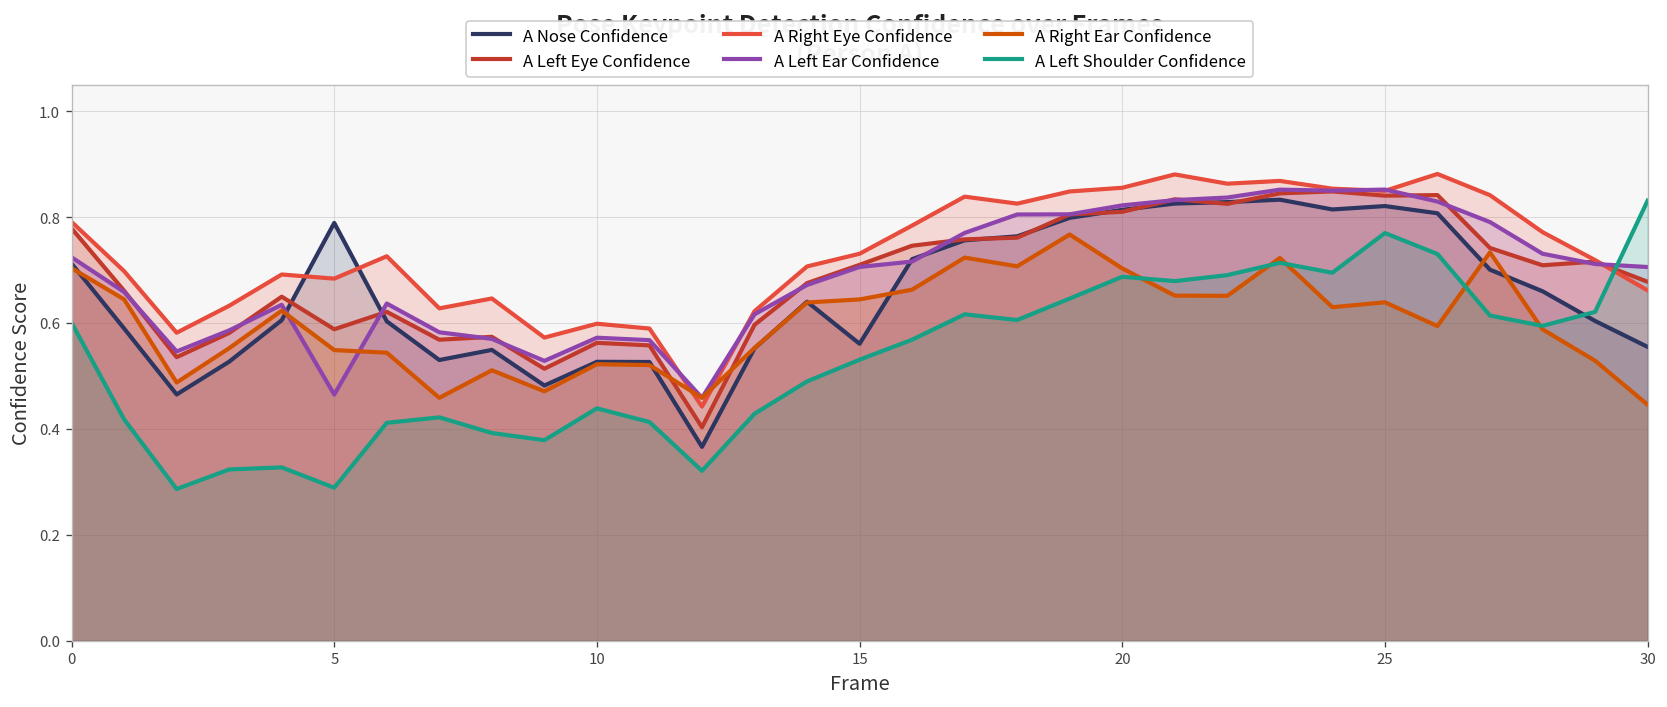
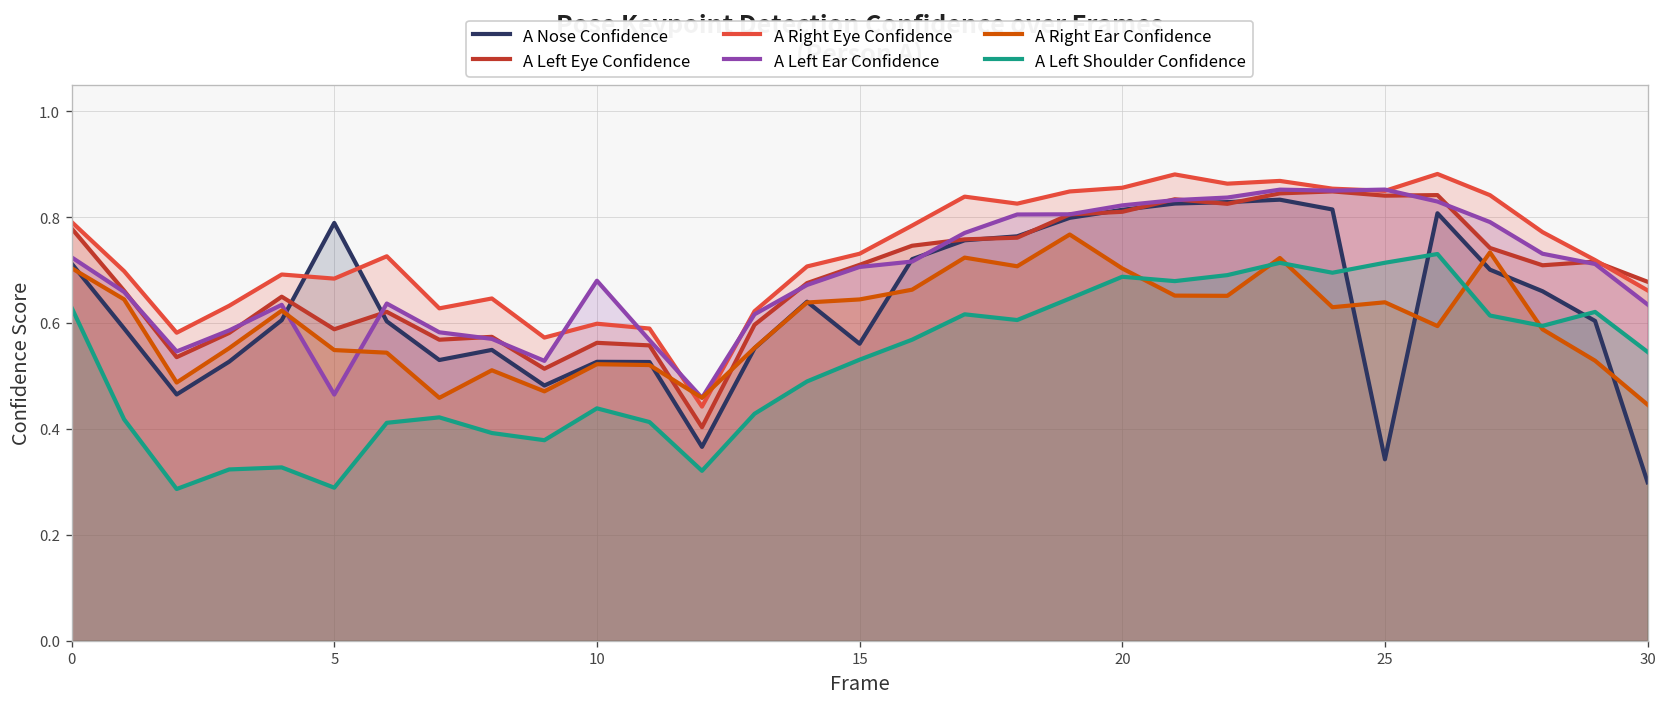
  {
    "A Nose Confidence": {
      "0": 0.71,
      "5": 0.79,
      "15": 0.56,
-     "25": 0.82,
-     "30": 0.55
+     "25": 0.34,
+     "30": 0.30
    },
    "A Left Ear Confidence": {
      "0": 0.72,
      "5": 0.46,
-     "10": 0.57,
+     "10": 0.68,
      "20": 0.82,
-     "30": 0.71
+     "30": 0.63
    },
    "A Left Shoulder Confidence": {
-     "0": 0.60,
+     "0": 0.63,
      "5": 0.29,
      "10": 0.44,
      "15": 0.53,
      "20": 0.69,
-     "25": 0.77,
-     "30": 0.83
+     "25": 0.71,
+     "30": 0.55
    }
  }
